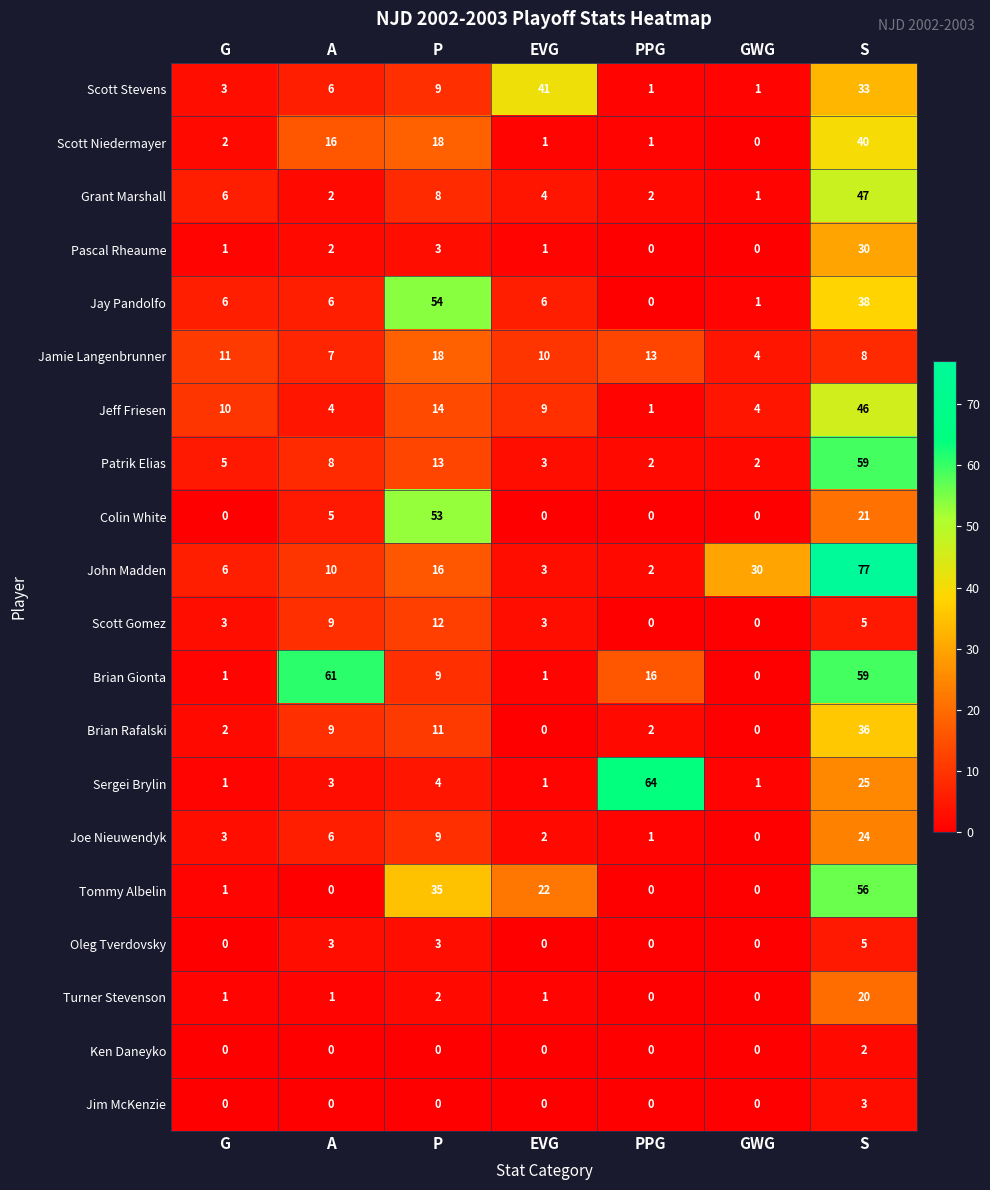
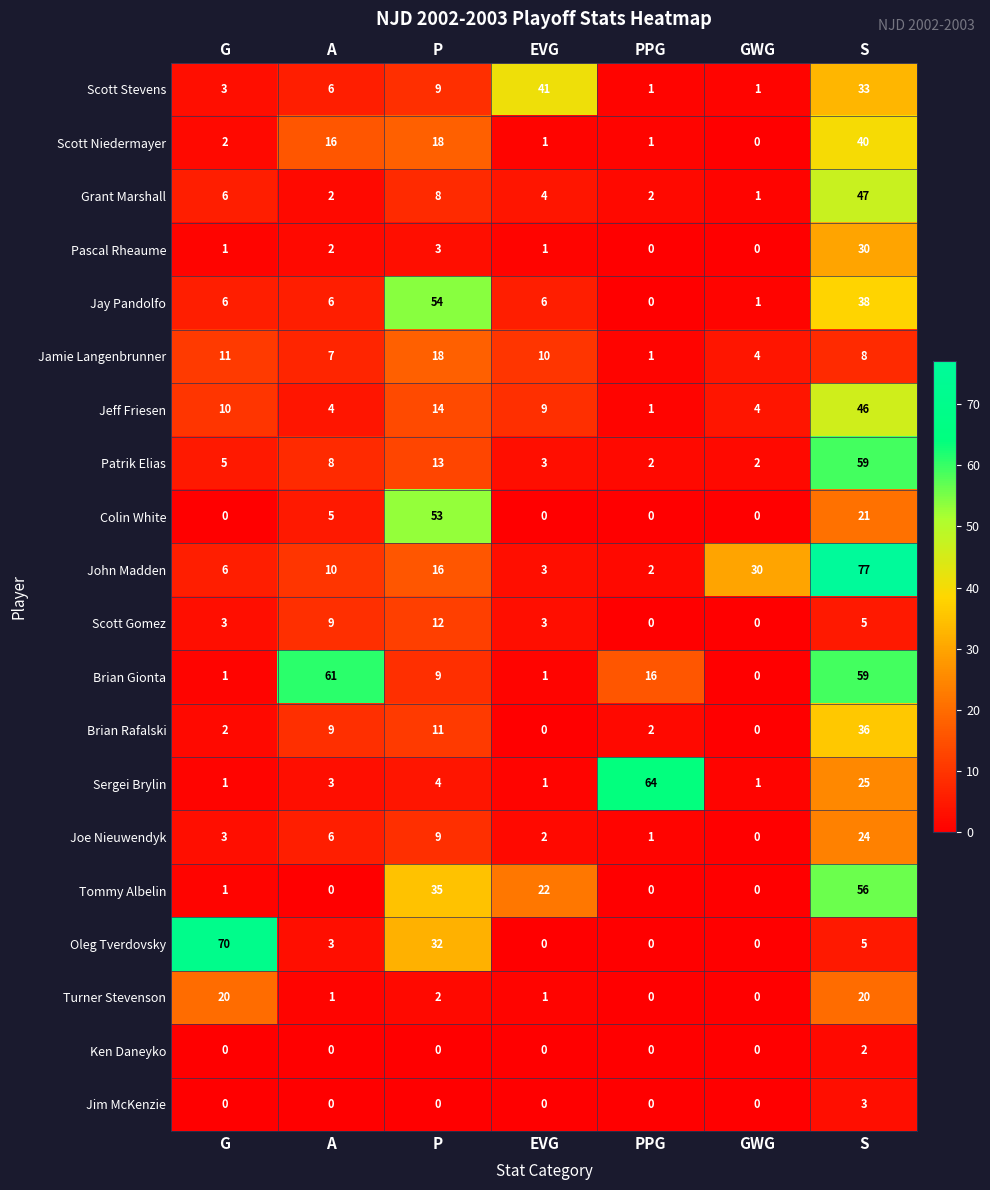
  {
    "Scott Stevens": {
      "G": 3,
      "A": 6,
      "P": 9,
      "EVG": 41,
      "PPG": 1,
      "GWG": 1,
      "S": 33
    },
    "Scott Niedermayer": {
      "G": 2,
      "A": 16,
      "P": 18,
      "EVG": 1,
      "PPG": 1,
      "GWG": 0,
      "S": 40
    },
    "Grant Marshall": {
      "G": 6,
      "A": 2,
      "P": 8,
      "EVG": 4,
      "PPG": 2,
      "GWG": 1,
      "S": 47
    },
    "Pascal Rheaume": {
      "G": 1,
      "A": 2,
      "P": 3,
      "EVG": 1,
      "PPG": 0,
      "GWG": 0,
      "S": 30
    },
    "Jay Pandolfo": {
      "G": 6,
      "A": 6,
      "P": 54,
      "EVG": 6,
      "PPG": 0,
      "GWG": 1,
      "S": 38
    },
    "Jamie Langenbrunner": {
      "G": 11,
      "A": 7,
      "P": 18,
      "EVG": 10,
-     "PPG": 13,
+     "PPG": 1,
      "GWG": 4,
      "S": 8
    },
    "Jeff Friesen": {
      "G": 10,
      "A": 4,
      "P": 14,
      "EVG": 9,
      "PPG": 1,
      "GWG": 4,
      "S": 46
    },
    "Patrik Elias": {
      "G": 5,
      "A": 8,
      "P": 13,
      "EVG": 3,
      "PPG": 2,
      "GWG": 2,
      "S": 59
    },
    "Colin White": {
      "G": 0,
      "A": 5,
      "P": 53,
      "EVG": 0,
      "PPG": 0,
      "GWG": 0,
      "S": 21
    },
    "John Madden": {
      "G": 6,
      "A": 10,
      "P": 16,
      "EVG": 3,
      "PPG": 2,
      "GWG": 30,
      "S": 77
    },
    "Scott Gomez": {
      "G": 3,
      "A": 9,
      "P": 12,
      "EVG": 3,
      "PPG": 0,
      "GWG": 0,
      "S": 5
    },
    "Brian Gionta": {
      "G": 1,
      "A": 61,
      "P": 9,
      "EVG": 1,
      "PPG": 16,
      "GWG": 0,
      "S": 59
    },
    "Brian Rafalski": {
      "G": 2,
      "A": 9,
      "P": 11,
      "EVG": 0,
      "PPG": 2,
      "GWG": 0,
      "S": 36
    },
    "Sergei Brylin": {
      "G": 1,
      "A": 3,
      "P": 4,
      "EVG": 1,
      "PPG": 64,
      "GWG": 1,
      "S": 25
    },
    "Joe Nieuwendyk": {
      "G": 3,
      "A": 6,
      "P": 9,
      "EVG": 2,
      "PPG": 1,
      "GWG": 0,
      "S": 24
    },
    "Tommy Albelin": {
      "G": 1,
      "A": 0,
      "P": 35,
      "EVG": 22,
      "PPG": 0,
      "GWG": 0,
      "S": 56
    },
    "Oleg Tverdovsky": {
-     "G": 0,
+     "G": 70,
      "A": 3,
-     "P": 3,
+     "P": 32,
      "EVG": 0,
      "PPG": 0,
      "GWG": 0,
      "S": 5
    },
    "Turner Stevenson": {
-     "G": 1,
+     "G": 20,
      "A": 1,
      "P": 2,
      "EVG": 1,
      "PPG": 0,
      "GWG": 0,
      "S": 20
    },
    "Ken Daneyko": {
      "G": 0,
      "A": 0,
      "P": 0,
      "EVG": 0,
      "PPG": 0,
      "GWG": 0,
      "S": 2
    },
    "Jim McKenzie": {
      "G": 0,
      "A": 0,
      "P": 0,
      "EVG": 0,
      "PPG": 0,
      "GWG": 0,
      "S": 3
    }
  }
